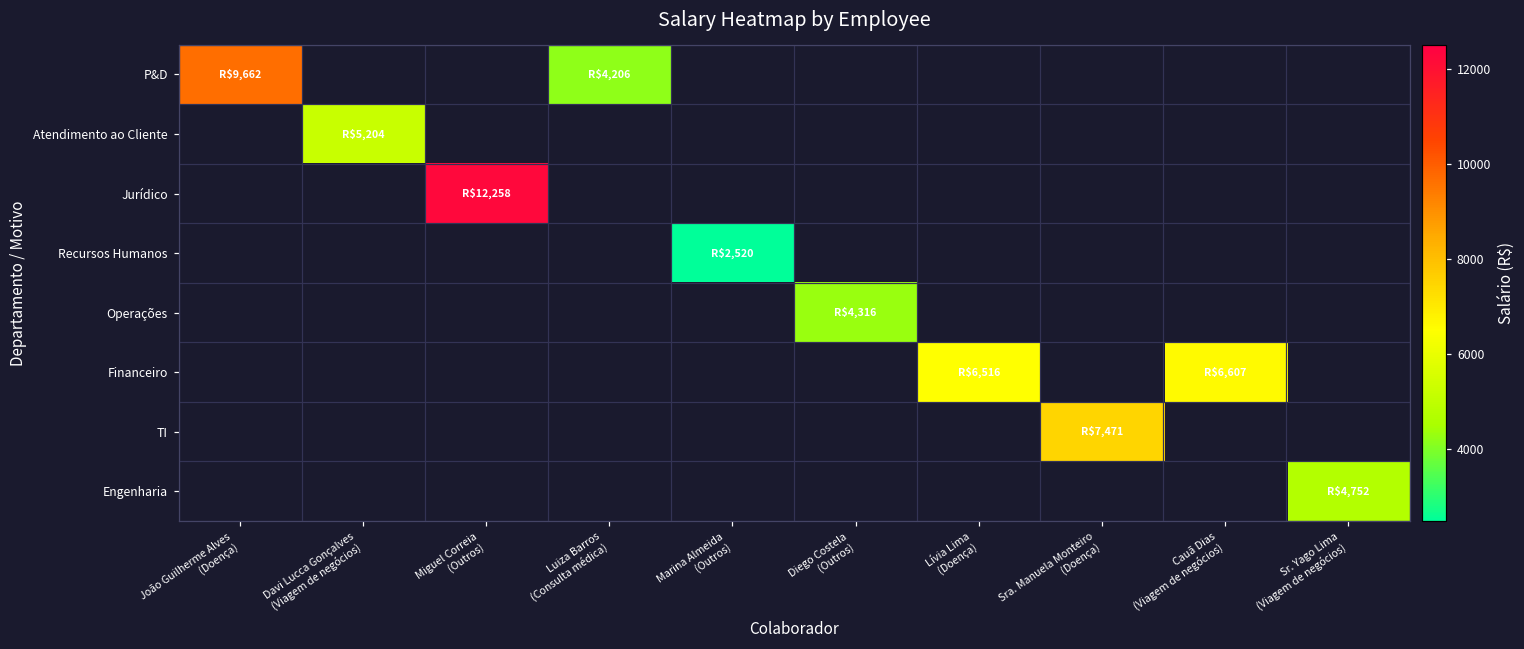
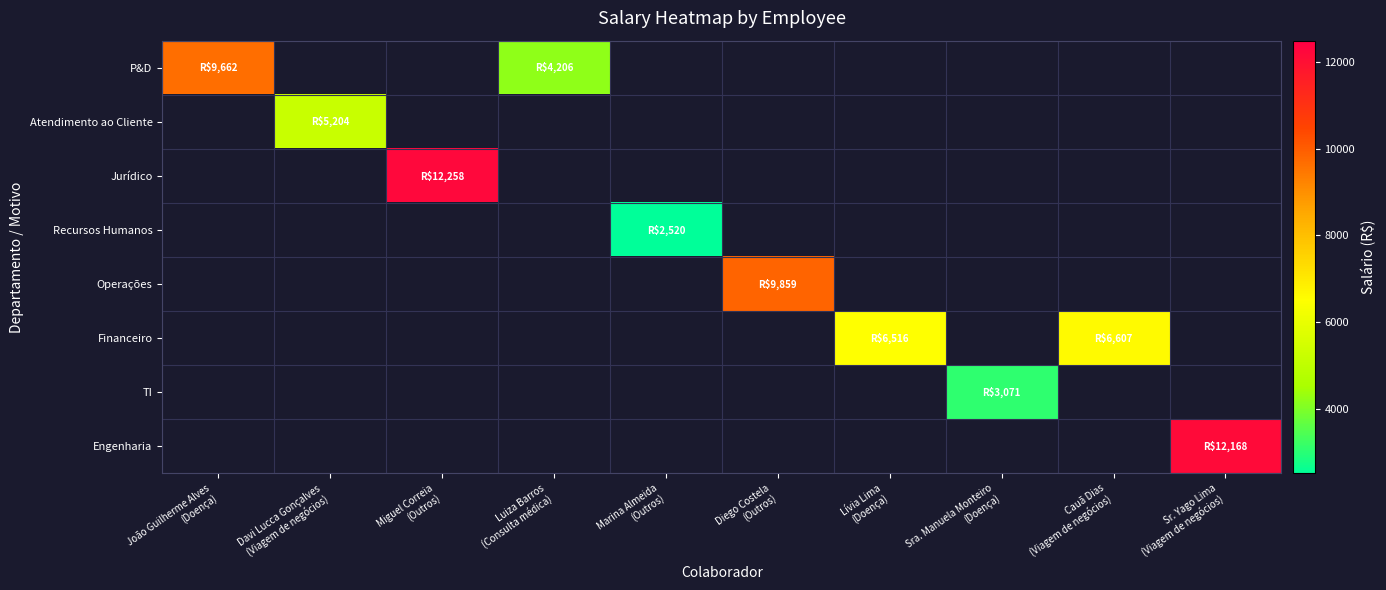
  {
    "P&D": {
      "João Guilherme Alves (Doença)": "$9,662",
      "Luiza Barros (Consulta médica)": "$4,206"
    },
    "Atendimento ao Cliente": {
      "Davi Lucca Gonçalves (Viagem de negócios)": "$5,204"
    },
    "Jurídico": {
      "Miguel Correia (Outros)": "$12,258"
    },
    "Recursos Humanos": {
      "Marina Almeida (Outros)": "$2,520"
    },
    "Operações": {
-     "Diego Costela (Outros)": "$4,316"
+     "Diego Costela (Outros)": "$9,859"
    },
    "Financeiro": {
      "Lívia Lima (Doença)": "$6,516",
      "Cauã Dias (Viagem de negócios)": "$6,607"
    },
    "TI": {
-     "Sra. Manuela Monteiro (Doença)": "$7,471"
+     "Sra. Manuela Monteiro (Doença)": "$3,071"
    },
    "Engenharia": {
-     "Sr. Yago Lima (Viagem de negócios)": "$4,752"
+     "Sr. Yago Lima (Viagem de negócios)": "$12,168"
    }
  }
